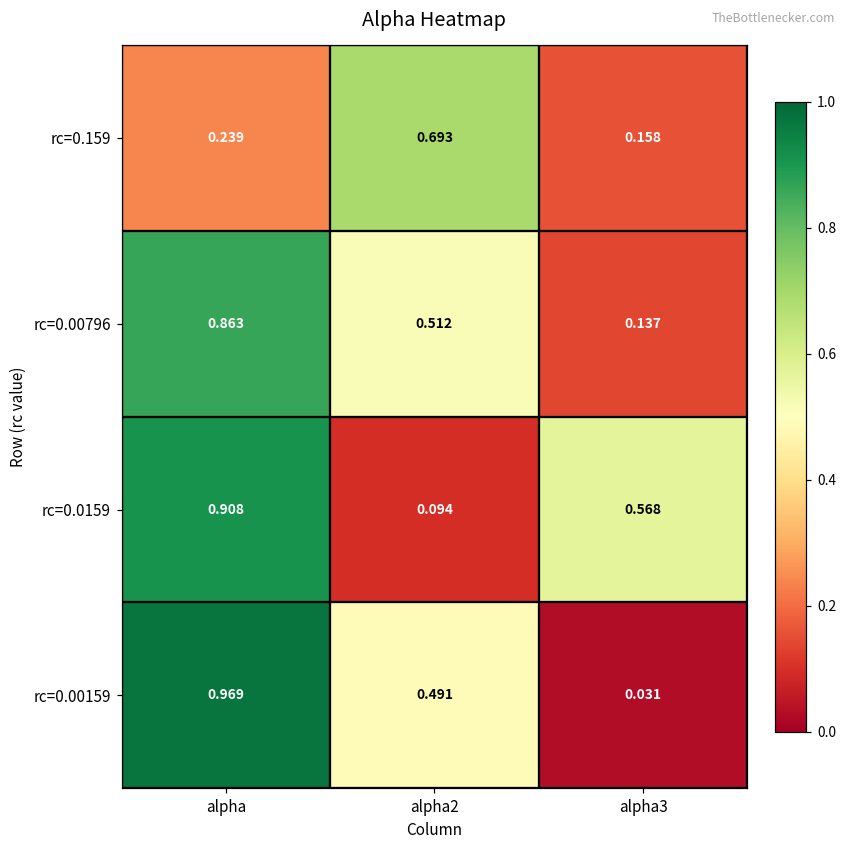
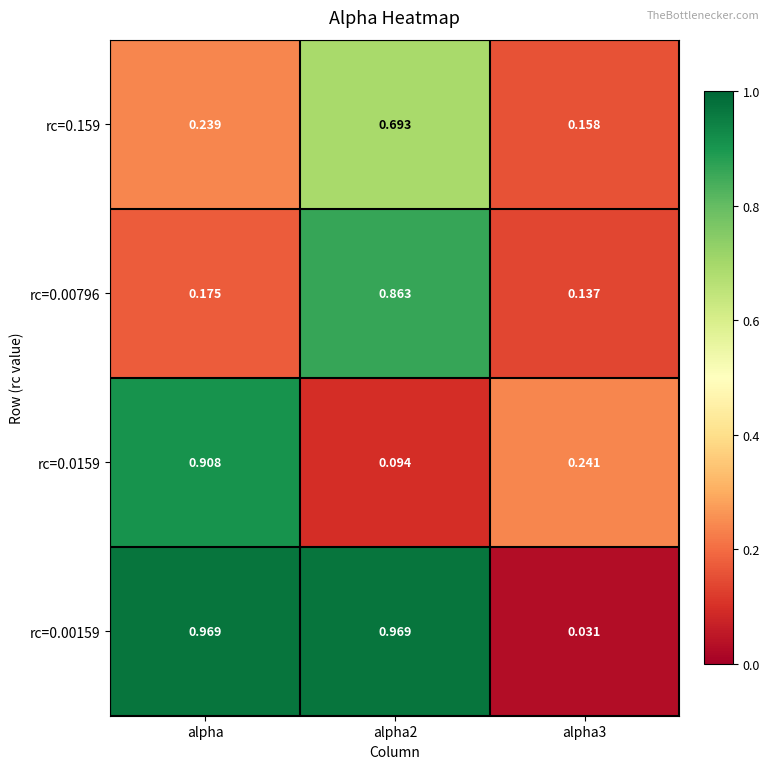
  {
    "rc=0.159": {
      "alpha": 0.239,
      "alpha2": 0.693,
      "alpha3": 0.158
    },
    "rc=0.00796": {
-     "alpha": 0.863,
-     "alpha2": 0.512,
+     "alpha": 0.175,
+     "alpha2": 0.863,
      "alpha3": 0.137
    },
    "rc=0.0159": {
      "alpha": 0.908,
      "alpha2": 0.094,
-     "alpha3": 0.568
+     "alpha3": 0.241
    },
    "rc=0.00159": {
      "alpha": 0.969,
-     "alpha2": 0.491,
+     "alpha2": 0.969,
      "alpha3": 0.031
    }
  }
